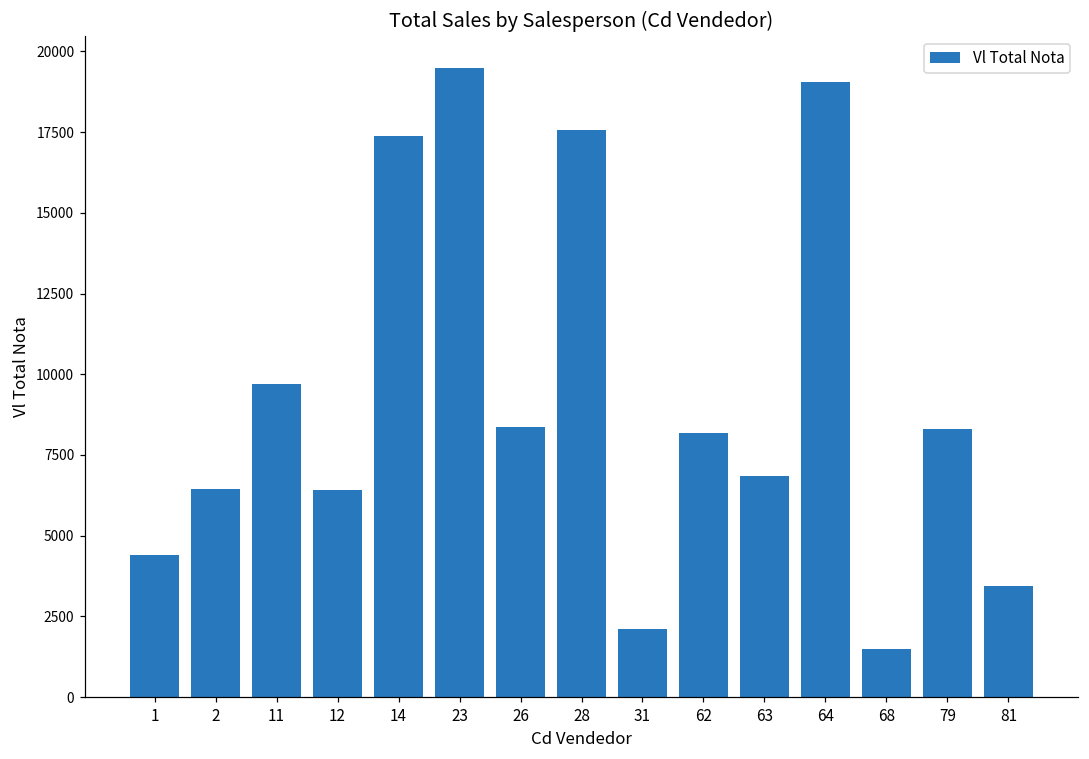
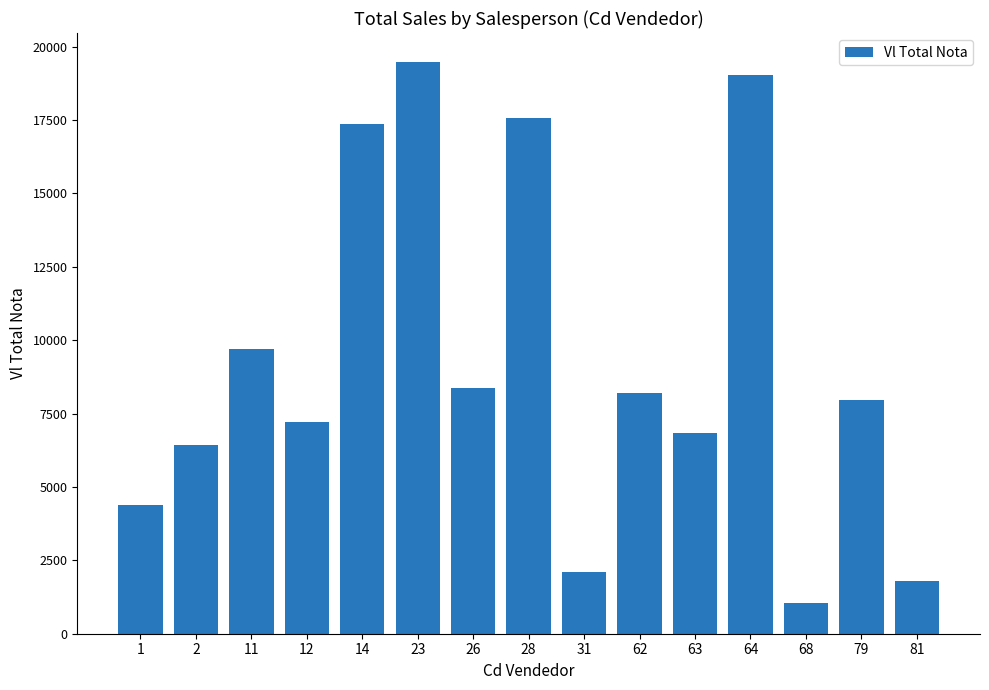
  {
    "1": 4400,
    "2": 6400,
    "11": 9700,
-   "12": 6400,
+   "12": 7200,
    "14": 17400,
    "23": 19500,
    "26": 8400,
    "28": 17600,
    "31": 2100,
    "62": 8200,
    "63": 6800,
    "64": 19100,
-   "68": 1500,
-   "79": 8300,
-   "81": 3400
+   "68": 1000,
+   "79": 8000,
+   "81": 1800
  }
